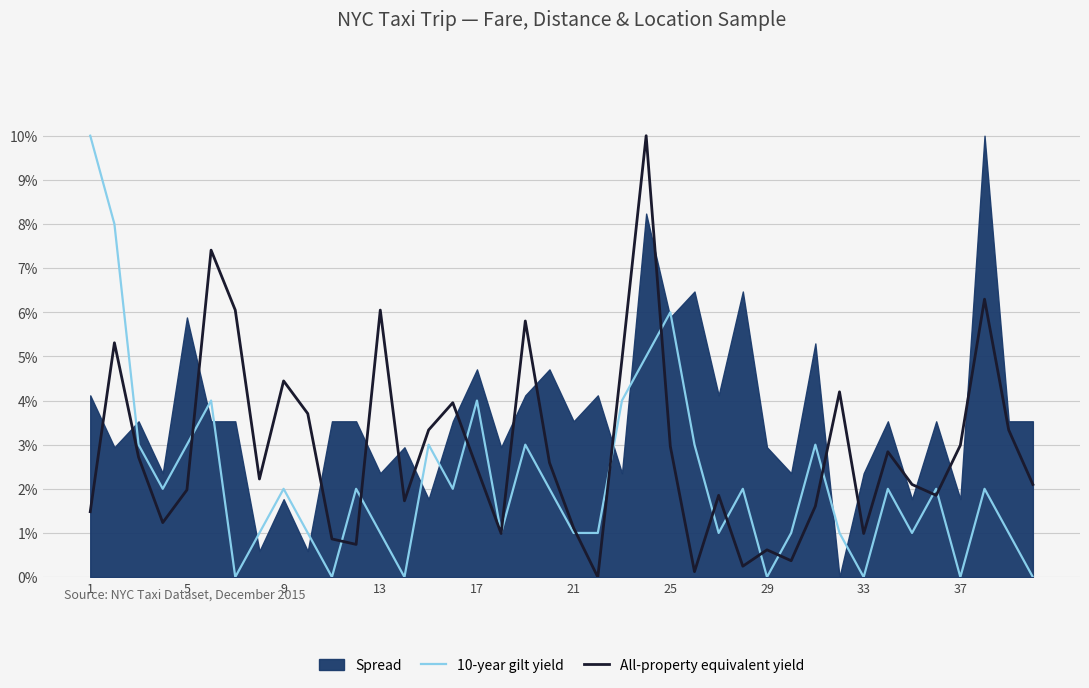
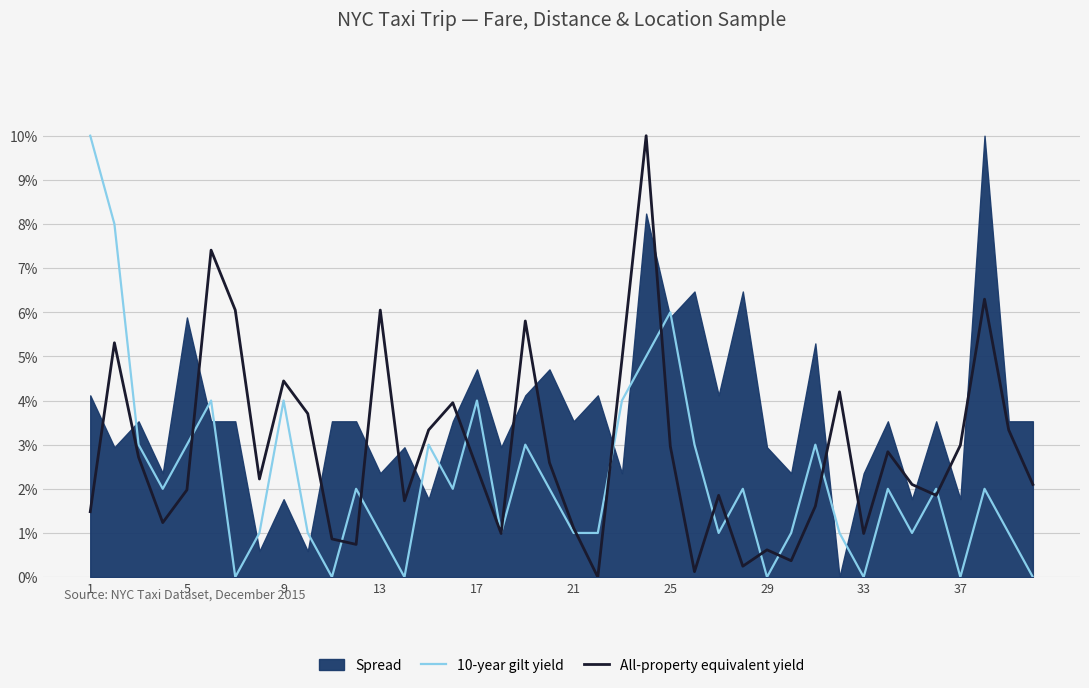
  {
    "10-year gilt yield": {
      "1": "10.0%",
      "5": "3.0%",
-     "9": "2.0%",
+     "9": "4.0%",
      "13": "1.0%",
      "17": "4.0%",
      "21": "1.0%",
      "25": "6.0%",
      "29": "0.0%",
      "33": "0.0%",
      "37": "0.0%"
    },
    "Spread": {
      "1": "4.1%",
      "5": "5.9%",
      "9": "1.8%",
      "13": "2.4%",
      "17": "4.7%",
      "21": "3.5%",
      "25": "5.9%",
      "29": "2.9%",
      "33": "2.4%",
      "37": "1.8%"
    },
    "All-property equivalent yield": {
      "1": "1.5%",
      "5": "2.0%",
      "9": "4.4%",
      "13": "6.0%",
      "17": "2.5%",
      "21": "1.1%",
      "25": "3.0%",
      "29": "0.6%",
      "33": "1.0%",
      "37": "3.0%"
    }
  }
